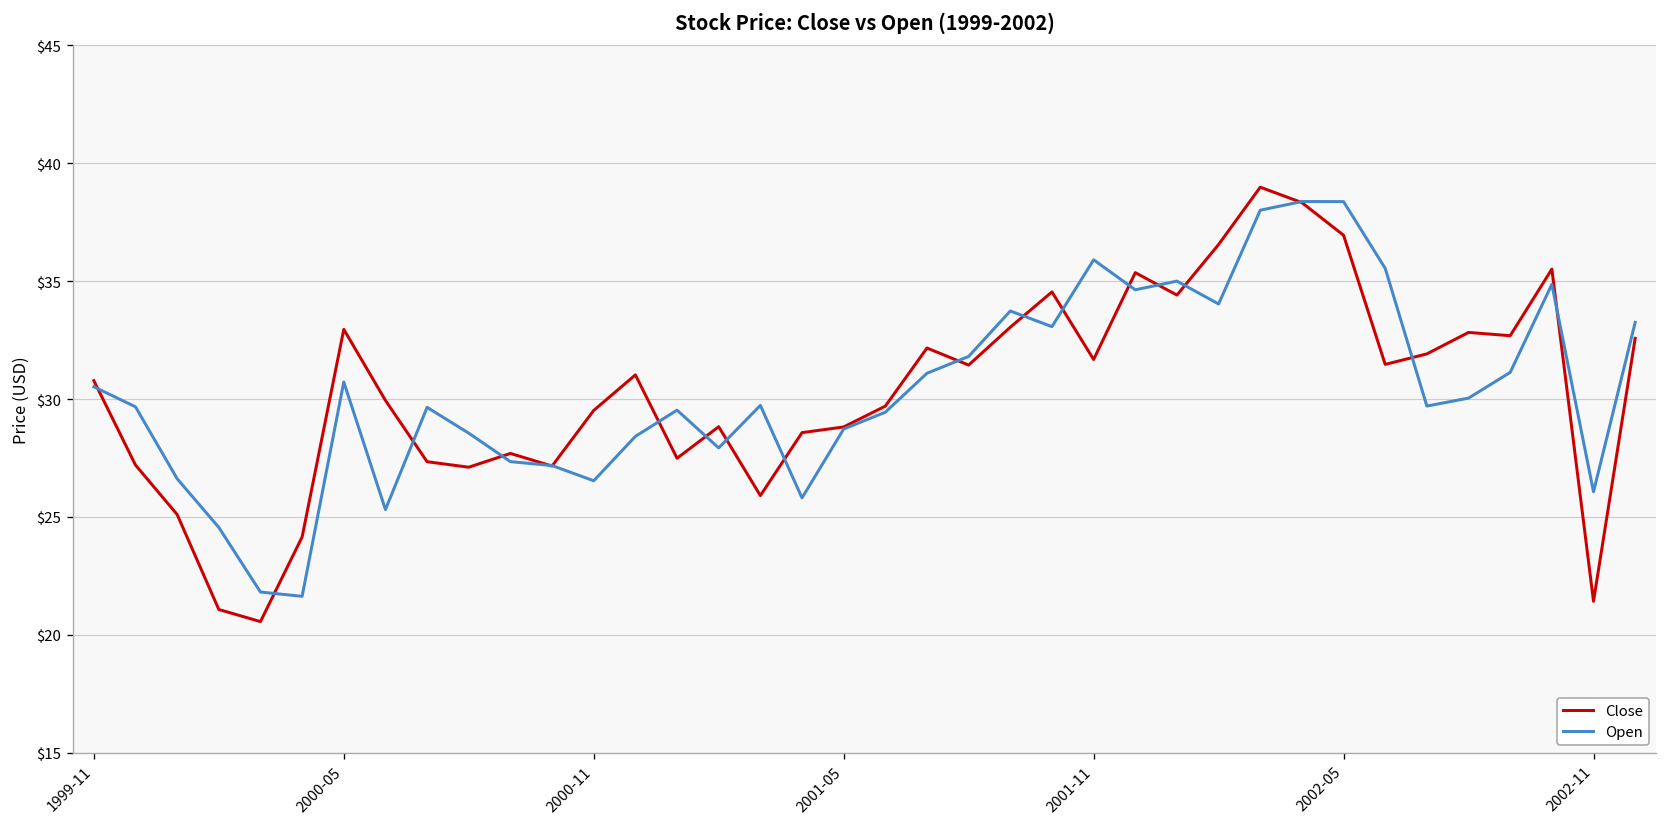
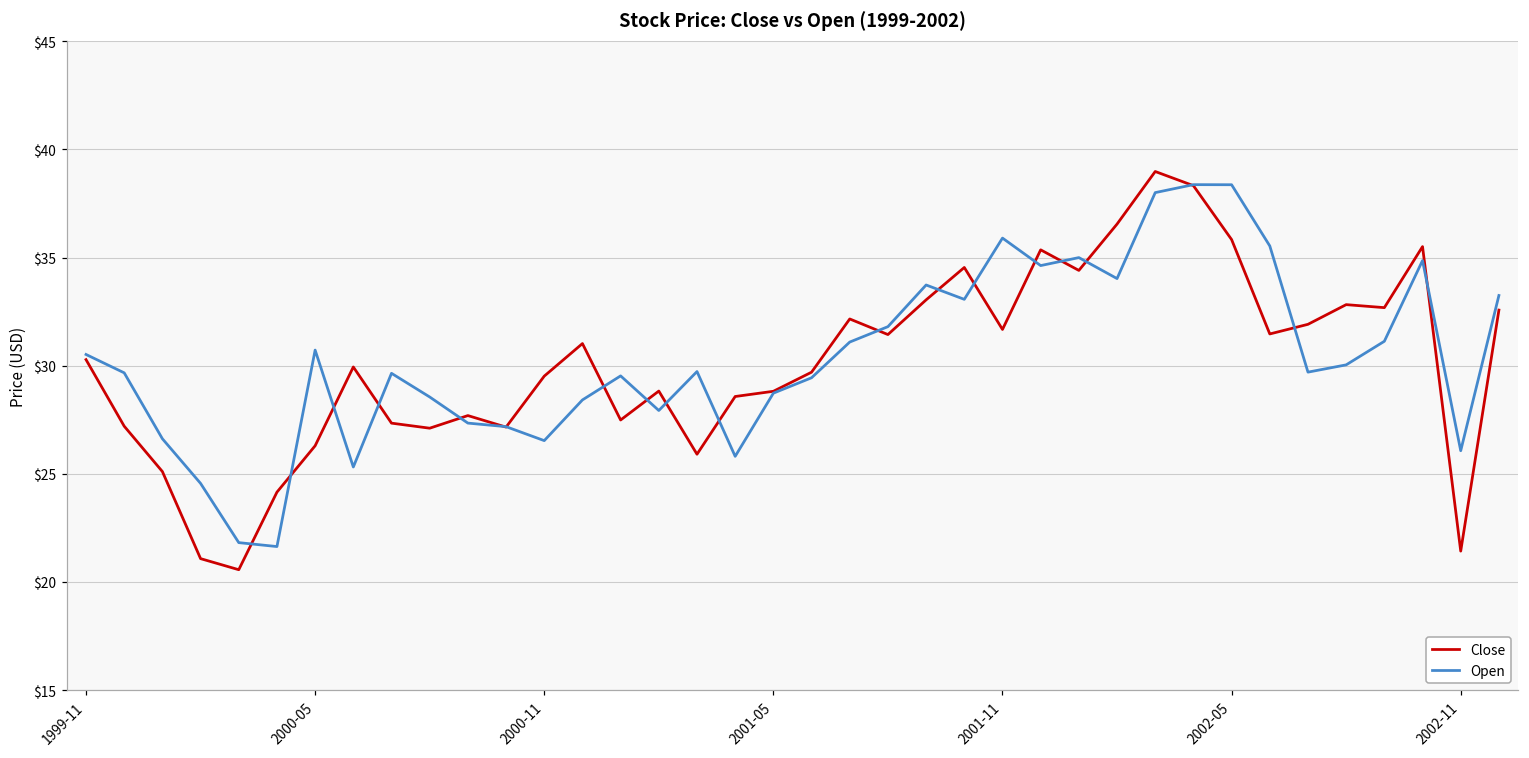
  {
    "Close": {
-     "1999-11": "$30.8",
-     "2000-05": "$33.0",
+     "1999-11": "$30.3",
+     "2000-05": "$26.3",
      "2000-11": "$29.5",
      "2001-11": "$31.7",
-     "2002-05": "$36.9",
+     "2002-05": "$35.8",
      "2002-11": "$21.4"
    },
    "Open": {
      "1999-11": "$30.5",
      "2000-05": "$30.7",
      "2000-11": "$26.5",
      "2001-11": "$35.9",
      "2002-05": "$38.4",
      "2002-11": "$26.1"
    }
  }
